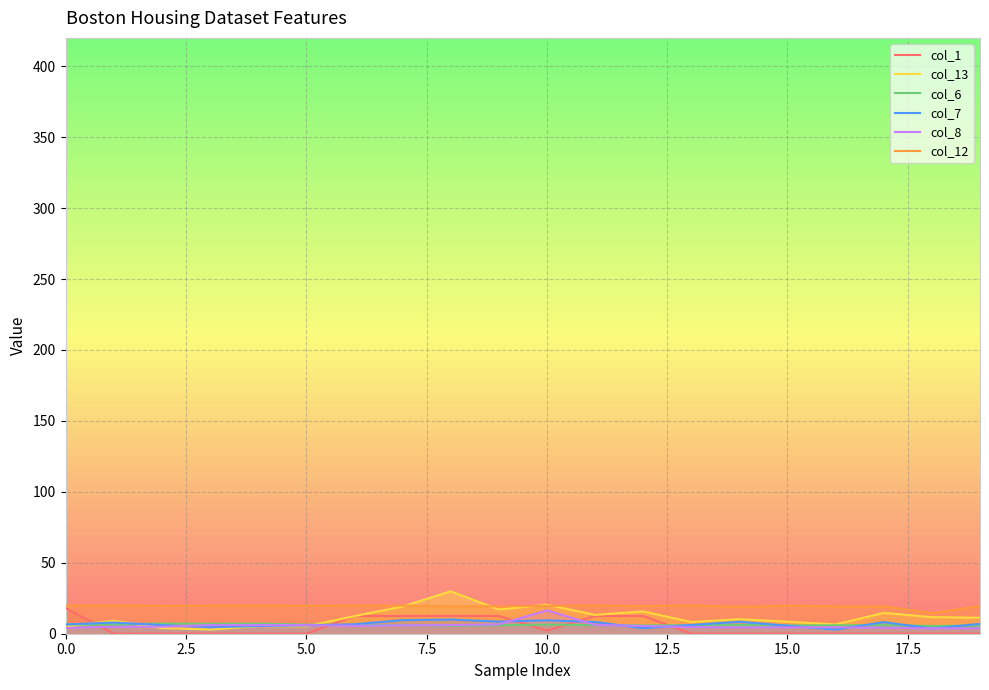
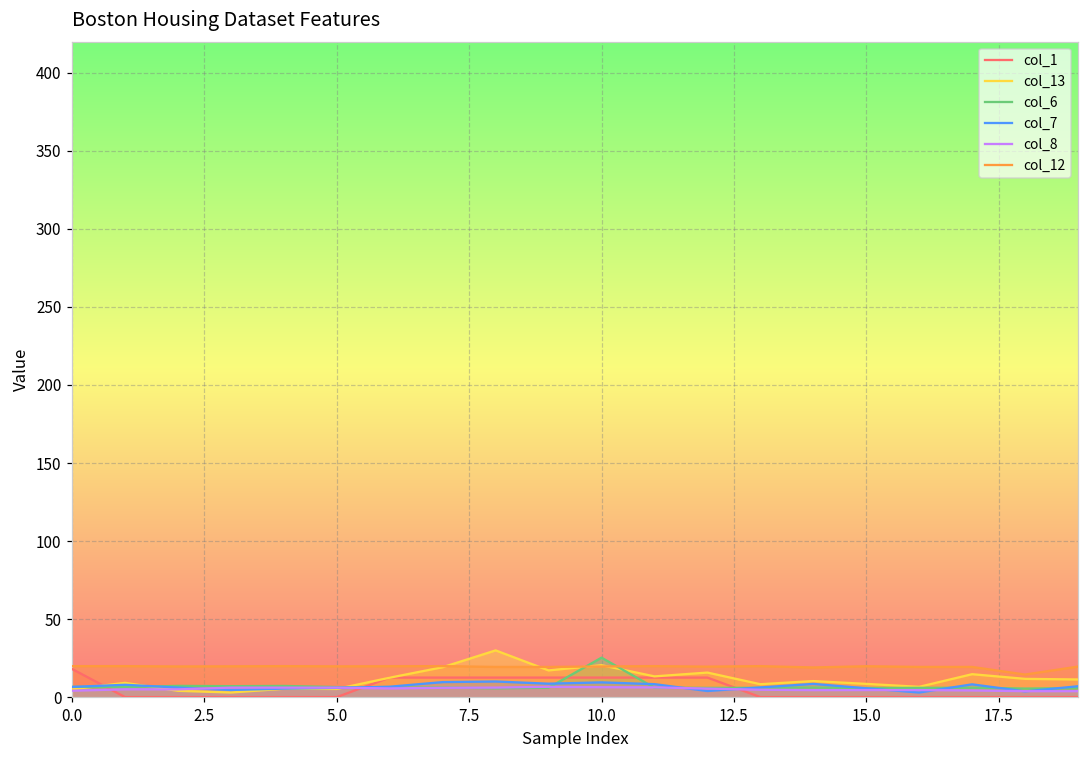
  {
    "col_1": {
      "0.0": 18,
      "5.0": 0,
-     "10.0": 2,
+     "10.0": 13,
      "15.0": 0
    },
    "col_13": {
      "15.0": 8
    },
    "col_6": {
-     "10.0": 6
+     "10.0": 25
    },
    "col_7": {
      "10.0": 9
    },
    "col_8": {
-     "10.0": 16
+     "10.0": 6
    },
    "col_12": {
      "0.0": 20,
      "5.0": 20,
      "15.0": 20
    }
  }
